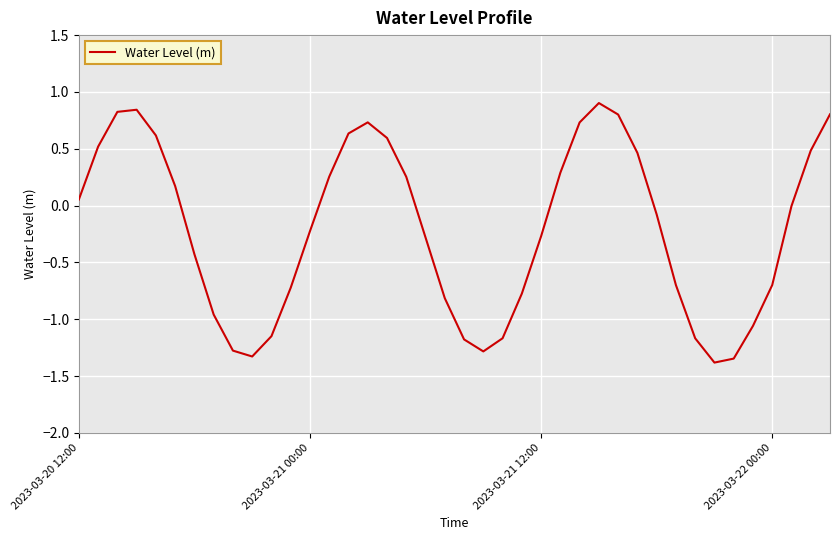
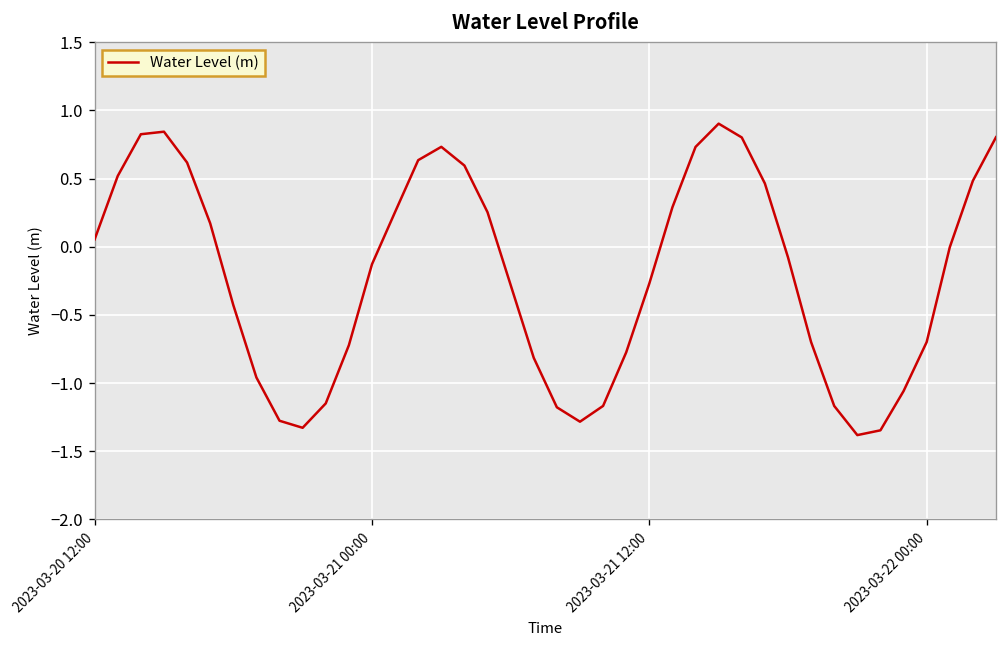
  {
    "2023-03-20 12:00": 0.05,
-   "2023-03-21 00:00": -0.23,
+   "2023-03-21 00:00": -0.13,
    "2023-03-21 12:00": -0.27,
    "2023-03-22 00:00": -0.70
  }
